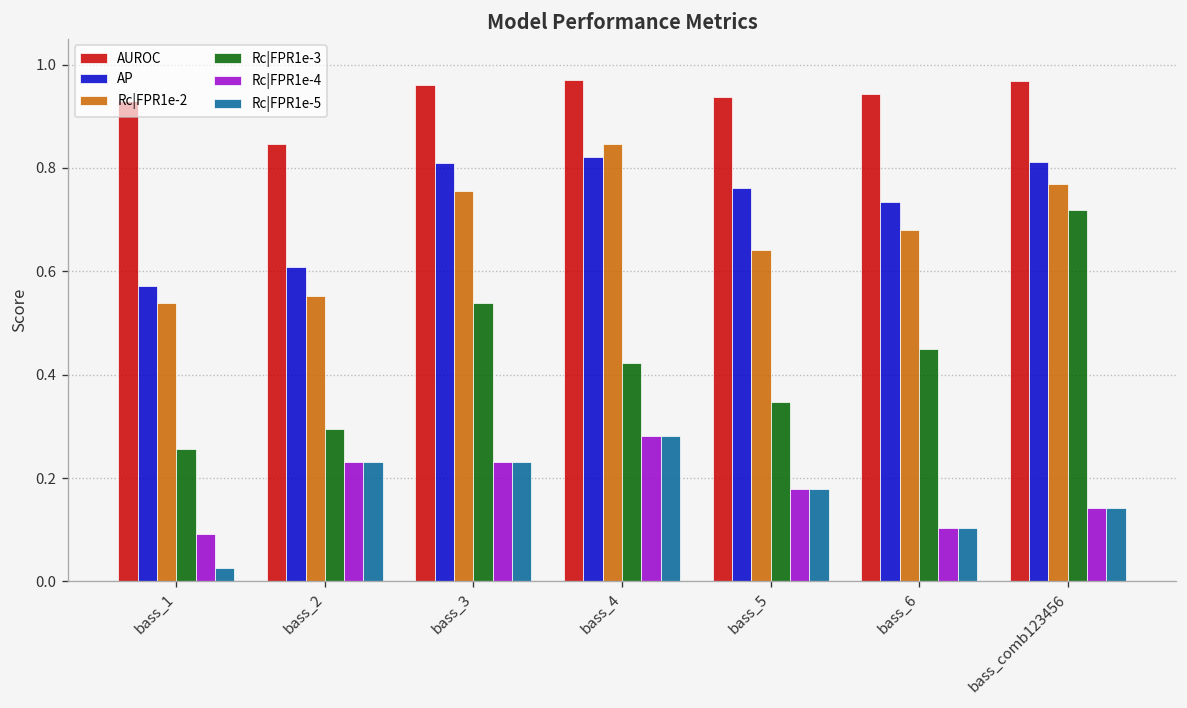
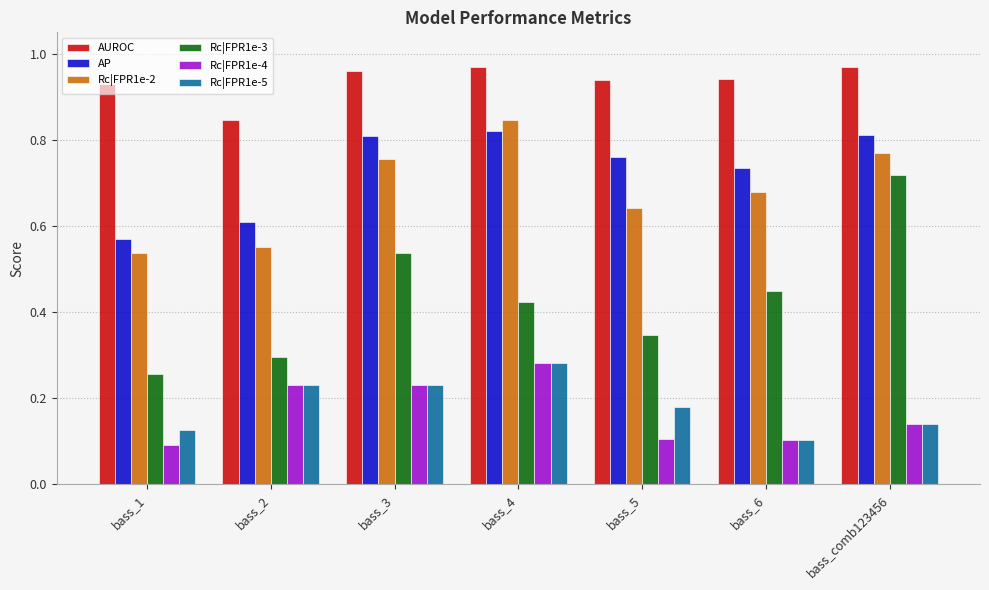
  {
    "AUROC": {
      "bass_2": 0.85,
      "bass_3": 0.96,
      "bass_4": 0.97,
      "bass_5": 0.94,
      "bass_6": 0.94,
      "bass_comb123456": 0.97
    },
    "AP": {
      "bass_1": 0.57,
      "bass_2": 0.61,
      "bass_3": 0.81,
      "bass_4": 0.82,
      "bass_5": 0.76,
      "bass_6": 0.73,
      "bass_comb123456": 0.81
    },
    "Rc|FPR1e-2": {
      "bass_1": 0.54,
      "bass_2": 0.55,
      "bass_3": 0.76,
      "bass_4": 0.85,
      "bass_5": 0.64,
      "bass_6": 0.68,
      "bass_comb123456": 0.77
    },
    "Rc|FPR1e-3": {
      "bass_1": 0.26,
      "bass_2": 0.29,
      "bass_3": 0.54,
      "bass_4": 0.42,
      "bass_5": 0.35,
      "bass_6": 0.45,
      "bass_comb123456": 0.72
    },
    "Rc|FPR1e-4": {
      "bass_1": 0.09,
      "bass_2": 0.23,
      "bass_3": 0.23,
      "bass_4": 0.28,
-     "bass_5": 0.18,
+     "bass_5": 0.10,
      "bass_6": 0.10,
      "bass_comb123456": 0.14
    },
    "Rc|FPR1e-5": {
-     "bass_1": 0.03,
+     "bass_1": 0.13,
      "bass_2": 0.23,
      "bass_3": 0.23,
      "bass_4": 0.28,
      "bass_5": 0.18,
      "bass_6": 0.10,
      "bass_comb123456": 0.14
    }
  }
